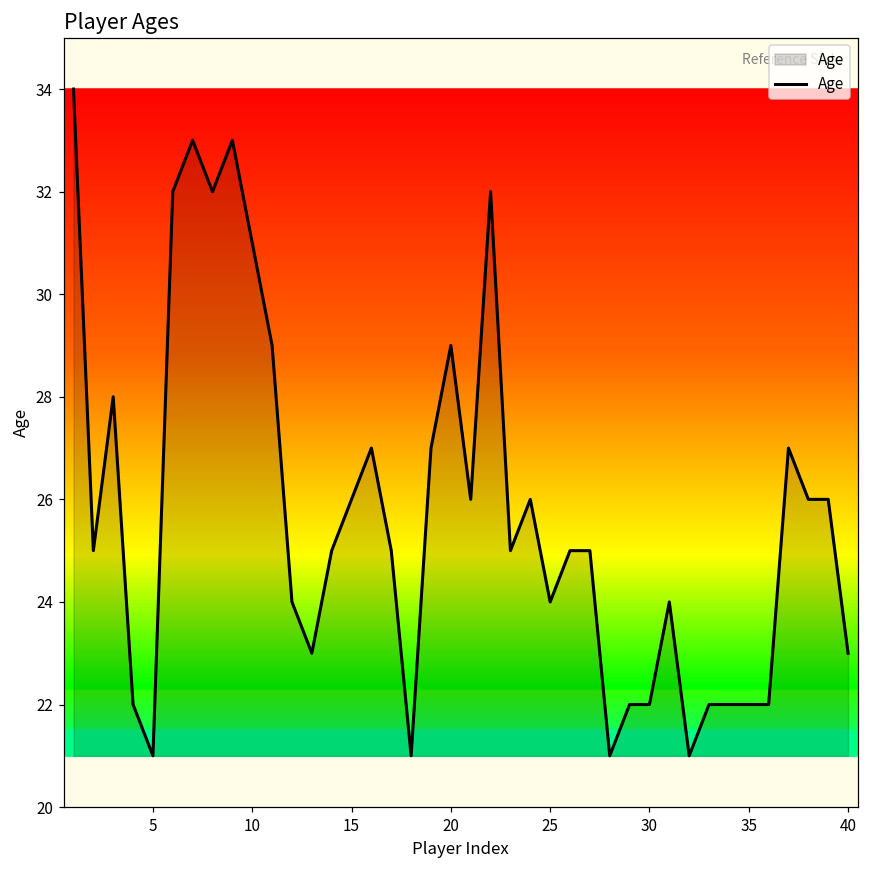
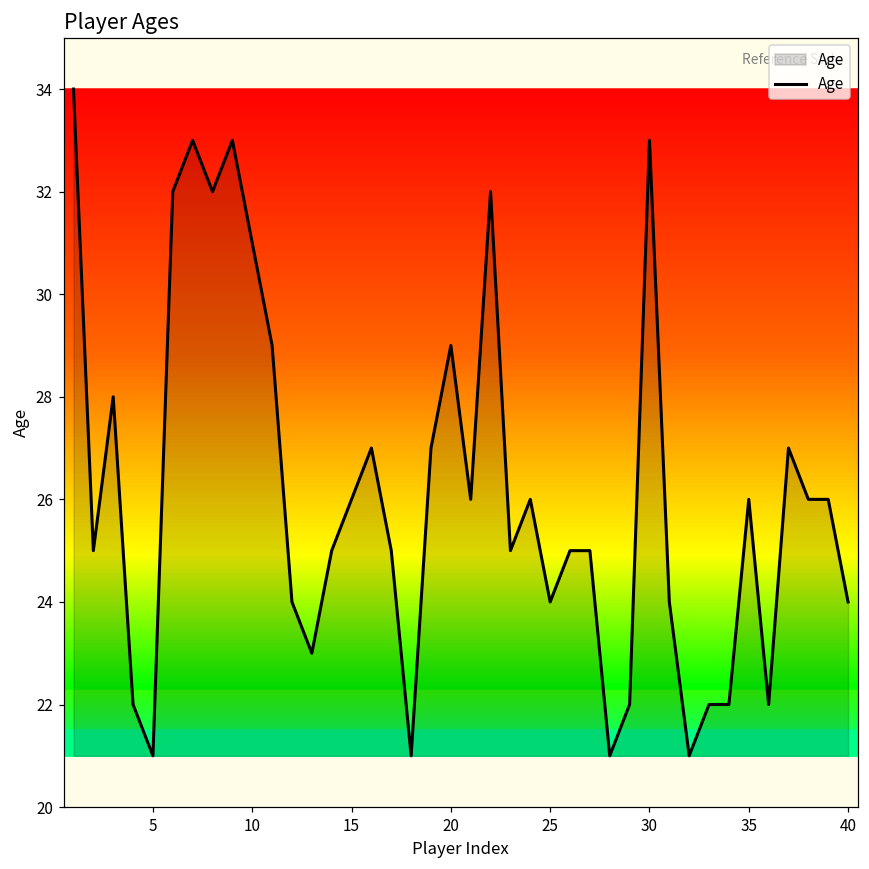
  {
    "5": 21,
    "10": 31,
    "15": 26,
    "20": 29,
    "25": 24,
-   "30": 22,
-   "35": 22,
-   "40": 23
+   "30": 33,
+   "35": 26,
+   "40": 24
  }
